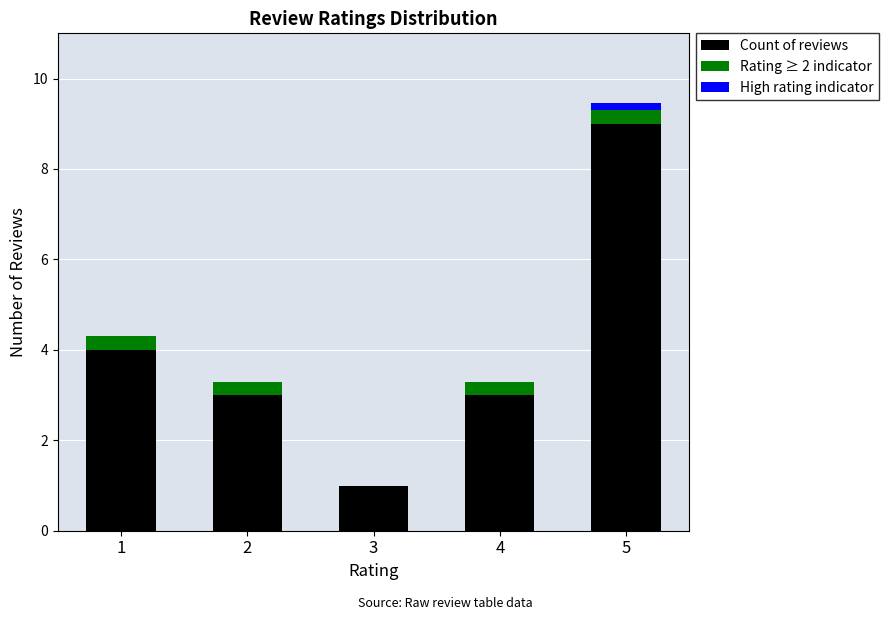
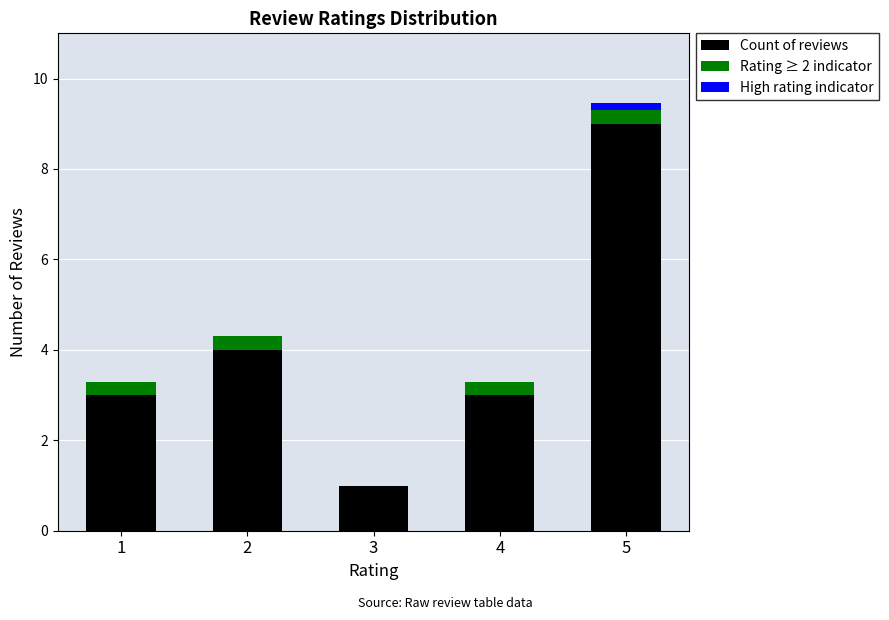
  {
    "Count of reviews": {
-     "1": 4,
-     "2": 3,
+     "1": 3,
+     "2": 4,
      "3": 1,
      "4": 3,
      "5": 9
    },
    "Rating ≥ 2 indicator": {
      "1": 0.3,
      "2": 0.3,
      "3": 0,
      "4": 0.3,
      "5": 0.3
    },
    "High rating indicator": {
      "1": 0,
      "2": 0,
      "3": 0,
      "4": 0,
      "5": 0.1
    }
  }
